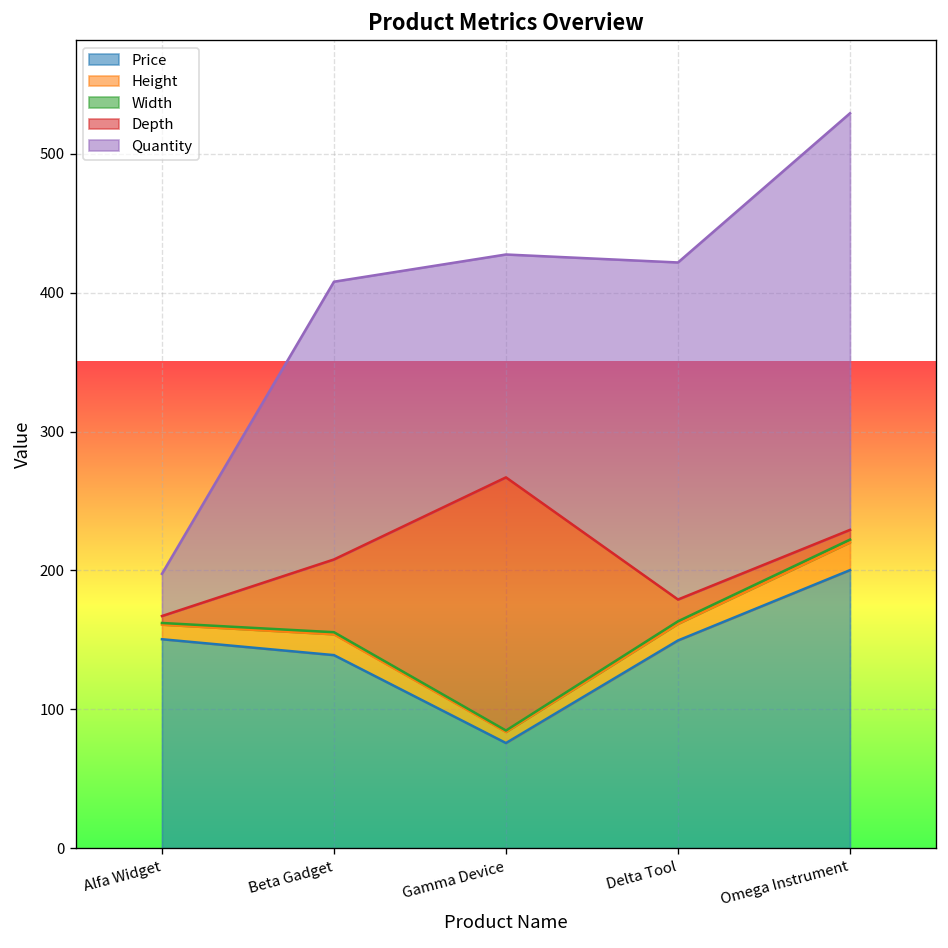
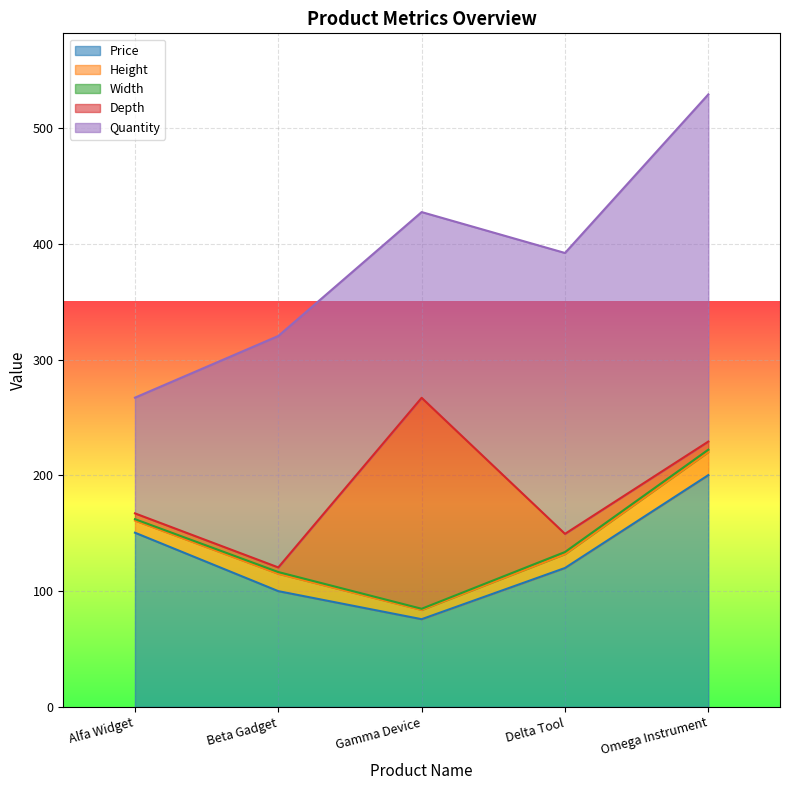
  {
    "Price": {
      "Alfa Widget": 151,
-     "Beta Gadget": 139,
+     "Beta Gadget": 100,
      "Gamma Device": 76,
-     "Delta Tool": 150,
+     "Delta Tool": 120,
      "Omega Instrument": 200
    },
    "Depth": {
      "Alfa Widget": 5,
-     "Beta Gadget": 52,
+     "Beta Gadget": 4,
      "Gamma Device": 182,
      "Delta Tool": 16,
      "Omega Instrument": 7
    },
    "Quantity": {
-     "Alfa Widget": 30,
+     "Alfa Widget": 100,
      "Beta Gadget": 200,
      "Gamma Device": 161,
      "Delta Tool": 243,
      "Omega Instrument": 300
    }
  }
